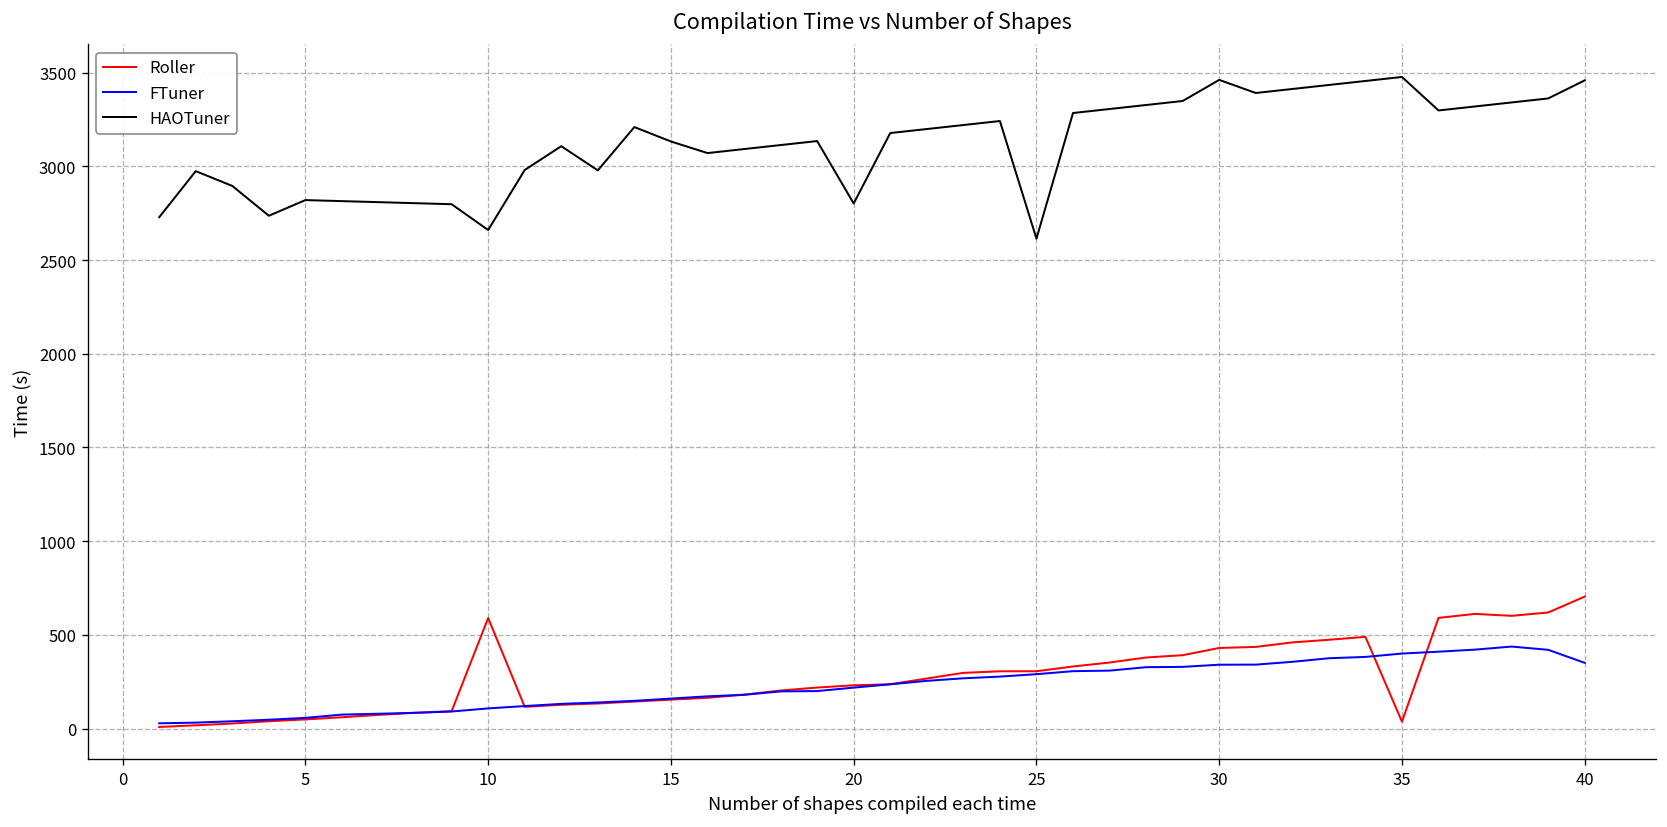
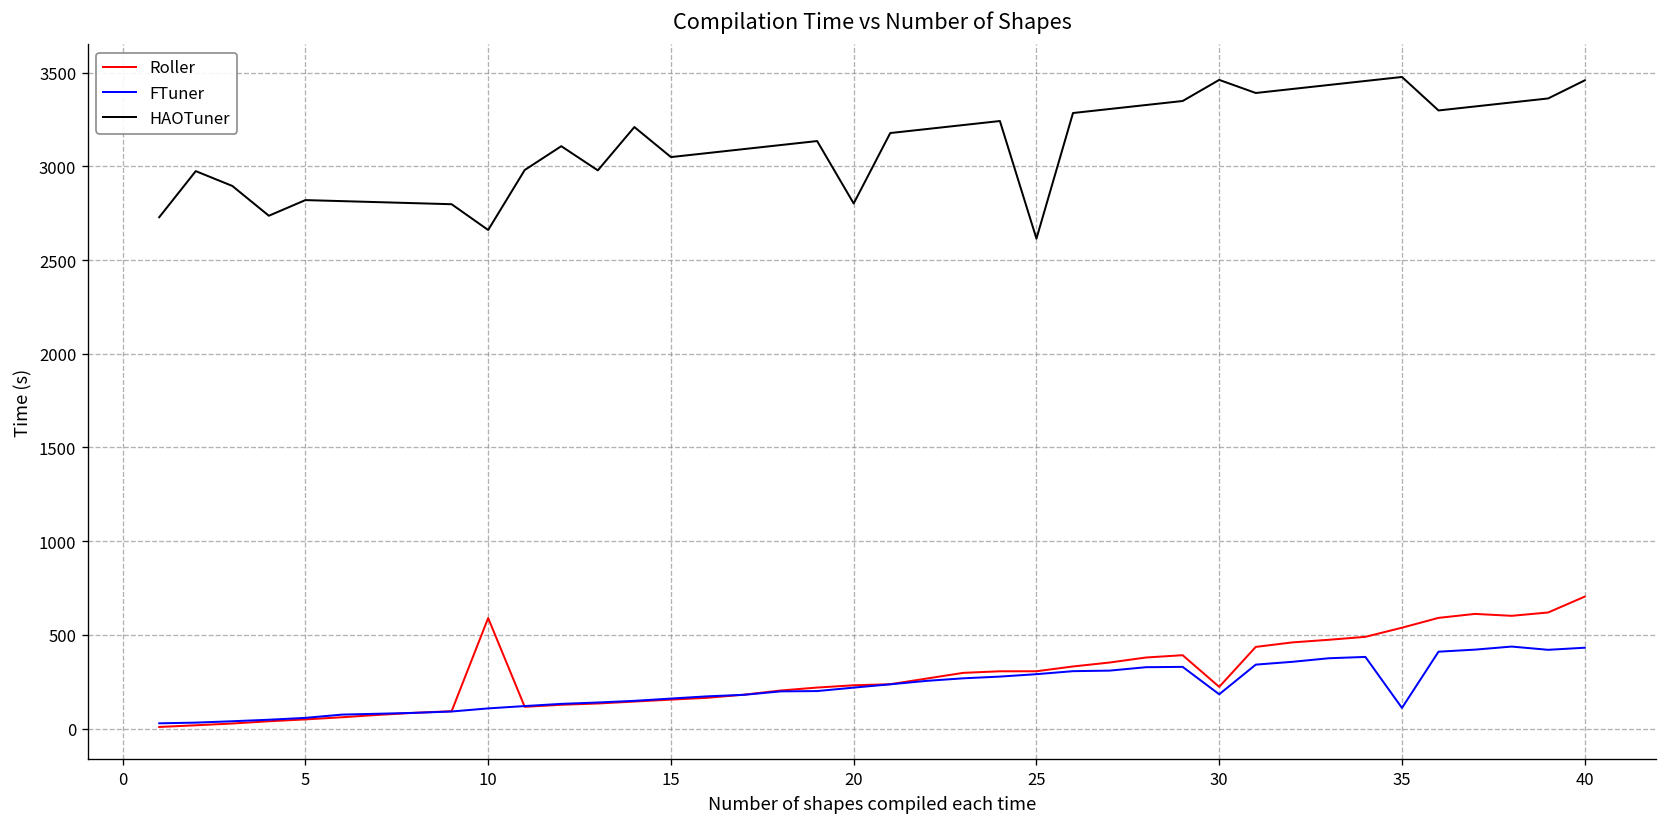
  {
    "Roller": {
      "10": 590,
-     "30": 430,
-     "35": 40,
+     "30": 220,
+     "35": 540,
      "40": 700
    },
    "FTuner": {
      "10": 110,
-     "30": 340,
-     "35": 400,
-     "40": 350
+     "30": 180,
+     "35": 110,
+     "40": 430
    },
    "HAOTuner": {
      "5": 2820,
      "10": 2660,
-     "15": 3130,
+     "15": 3050,
      "20": 2800,
      "25": 2610,
      "30": 3460,
      "35": 3480,
      "40": 3460
    }
  }
